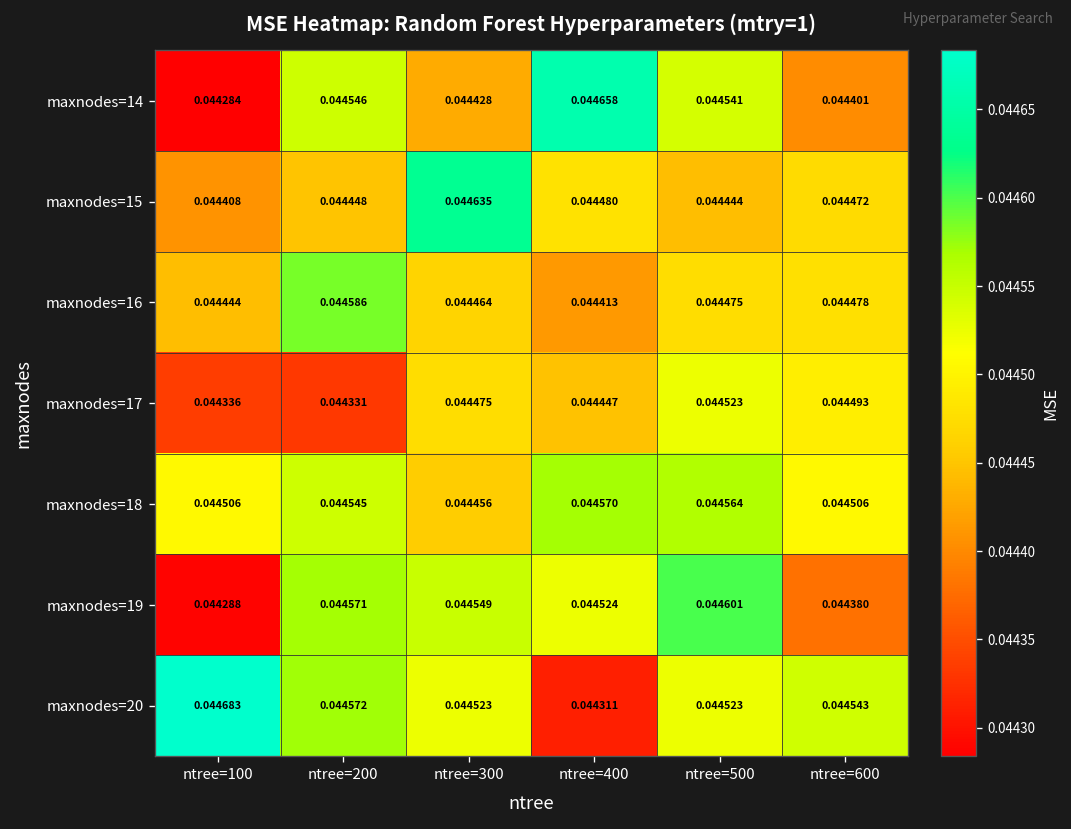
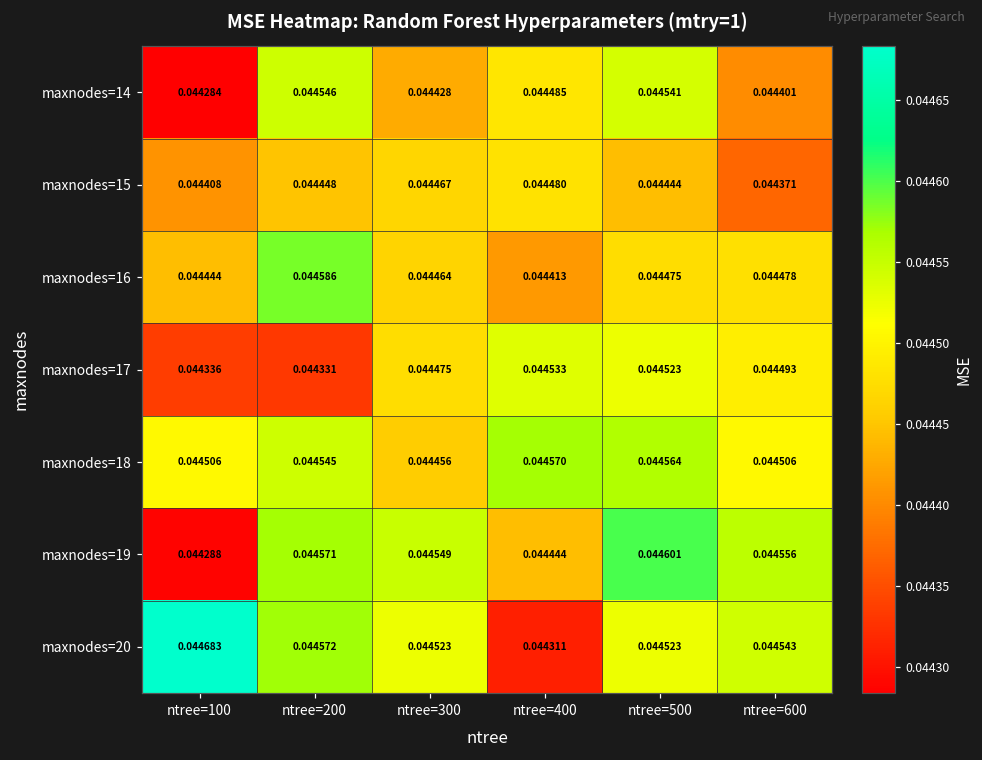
  {
    "maxnodes=14": {
      "ntree=100": 0.044284,
      "ntree=200": 0.044546,
      "ntree=300": 0.044428,
-     "ntree=400": 0.044658,
+     "ntree=400": 0.044485,
      "ntree=500": 0.044541,
      "ntree=600": 0.044401
    },
    "maxnodes=15": {
      "ntree=100": 0.044408,
      "ntree=200": 0.044448,
-     "ntree=300": 0.044635,
+     "ntree=300": 0.044467,
      "ntree=400": 0.044480,
      "ntree=500": 0.044444,
-     "ntree=600": 0.044472
+     "ntree=600": 0.044371
    },
    "maxnodes=16": {
      "ntree=100": 0.044444,
      "ntree=200": 0.044586,
      "ntree=300": 0.044464,
      "ntree=400": 0.044413,
      "ntree=500": 0.044475,
      "ntree=600": 0.044478
    },
    "maxnodes=17": {
      "ntree=100": 0.044336,
      "ntree=200": 0.044331,
      "ntree=300": 0.044475,
-     "ntree=400": 0.044447,
+     "ntree=400": 0.044533,
      "ntree=500": 0.044523,
      "ntree=600": 0.044493
    },
    "maxnodes=18": {
      "ntree=100": 0.044506,
      "ntree=200": 0.044545,
      "ntree=300": 0.044456,
      "ntree=400": 0.044570,
      "ntree=500": 0.044564,
      "ntree=600": 0.044506
    },
    "maxnodes=19": {
      "ntree=100": 0.044288,
      "ntree=200": 0.044571,
      "ntree=300": 0.044549,
-     "ntree=400": 0.044524,
+     "ntree=400": 0.044444,
      "ntree=500": 0.044601,
-     "ntree=600": 0.044380
+     "ntree=600": 0.044556
    },
    "maxnodes=20": {
      "ntree=100": 0.044683,
      "ntree=200": 0.044572,
      "ntree=300": 0.044523,
      "ntree=400": 0.044311,
      "ntree=500": 0.044523,
      "ntree=600": 0.044543
    }
  }
